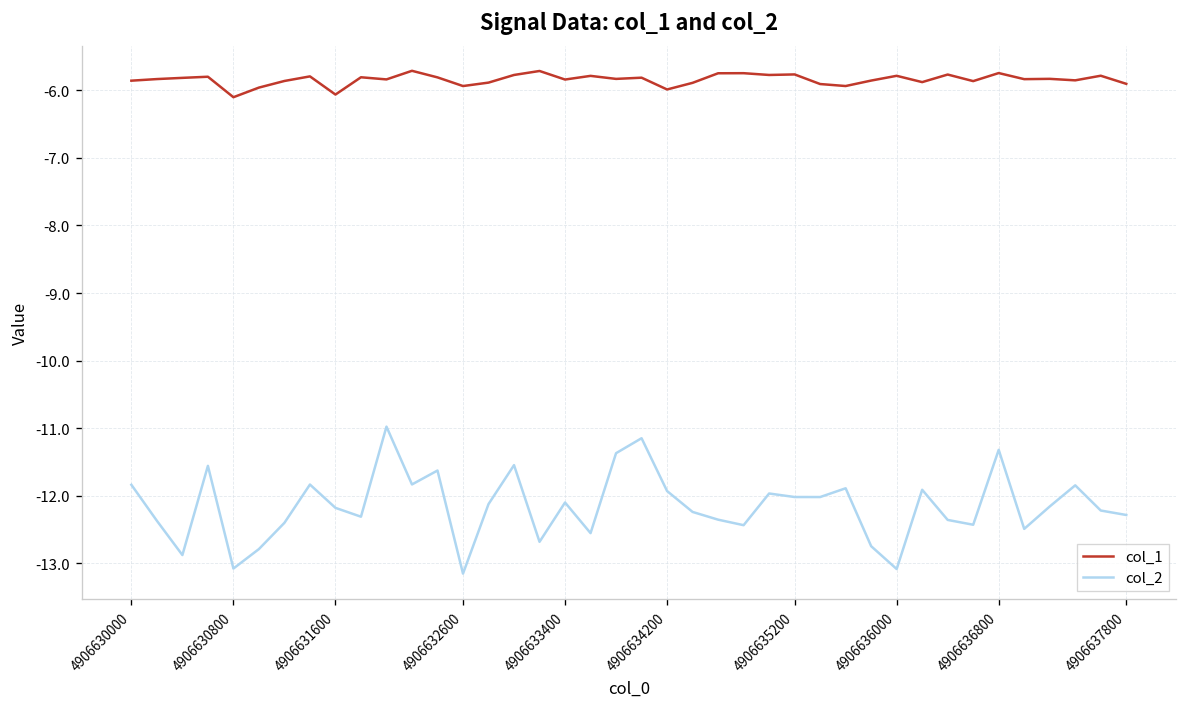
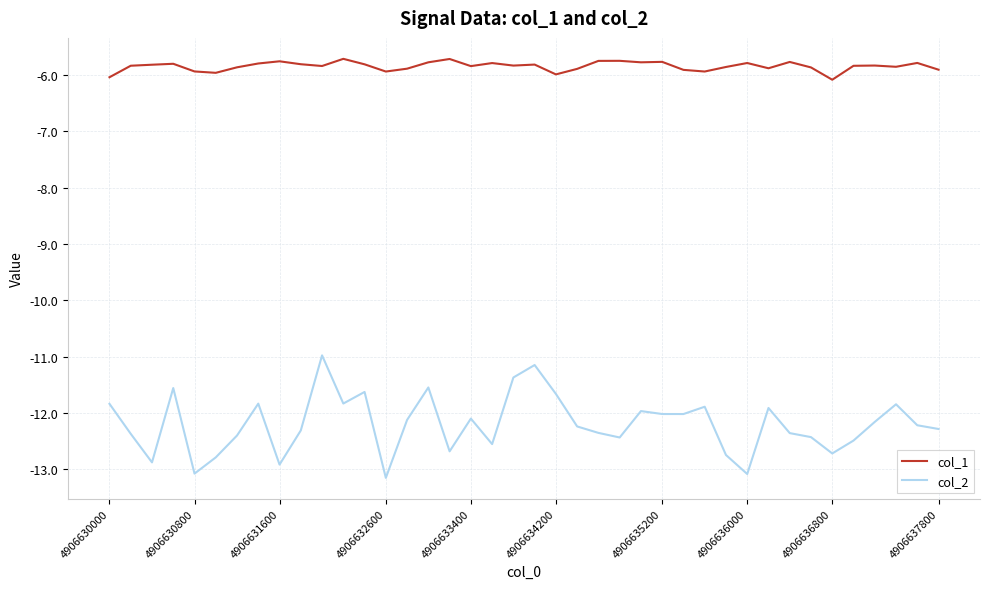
  {
    "col_1": {
-     "4906630000": -5.9,
-     "4906630800": -6.1,
-     "4906631600": -6.1,
+     "4906630000": -6.0,
+     "4906630800": -5.9,
+     "4906631600": -5.8,
      "4906632600": -5.9,
      "4906633400": -5.8,
      "4906634200": -6.0,
      "4906635200": -5.8,
      "4906636000": -5.8,
-     "4906636800": -5.7,
+     "4906636800": -6.1,
      "4906637800": -5.9
    },
    "col_2": {
      "4906630000": -11.8,
      "4906630800": -13.1,
-     "4906631600": -12.2,
+     "4906631600": -12.9,
      "4906632600": -13.2,
      "4906633400": -12.1,
-     "4906634200": -11.9,
+     "4906634200": -11.7,
      "4906635200": -12.0,
      "4906636000": -13.1,
-     "4906636800": -11.3,
+     "4906636800": -12.7,
      "4906637800": -12.3
    }
  }
